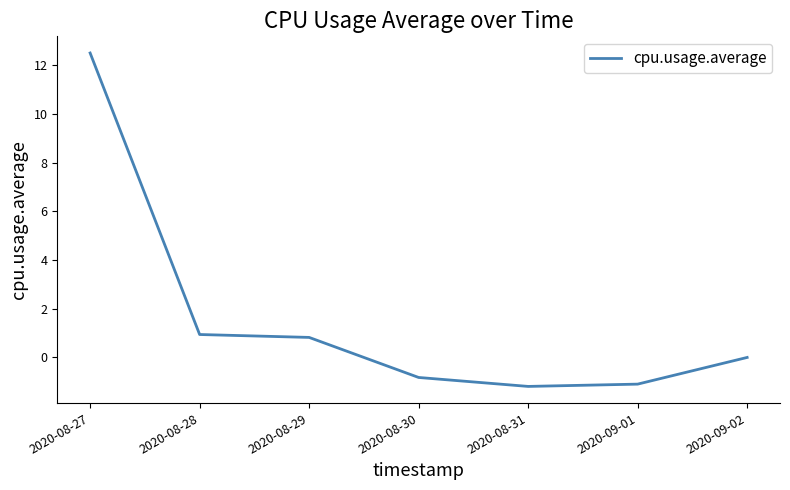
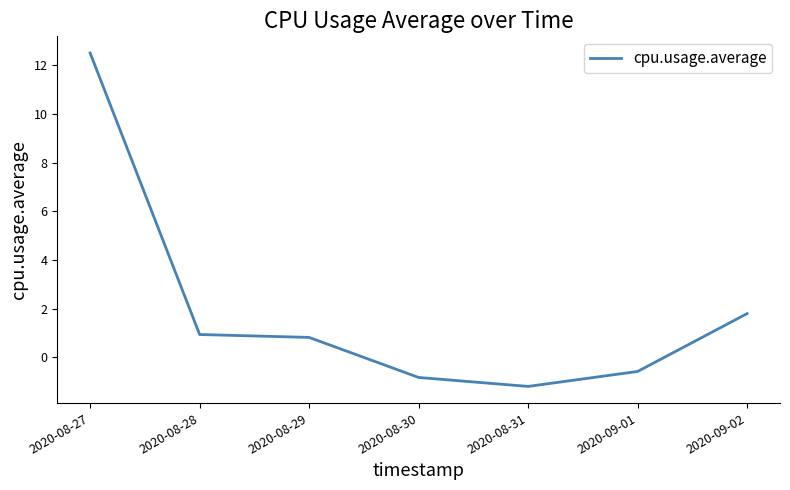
  {
    "2020-08-27": 12.5,
    "2020-08-28": 0.9,
    "2020-08-29": 0.8,
    "2020-08-30": -0.8,
    "2020-08-31": -1.2,
-   "2020-09-01": -1.1,
-   "2020-09-02": 0.0
+   "2020-09-01": -0.6,
+   "2020-09-02": 1.8
  }
